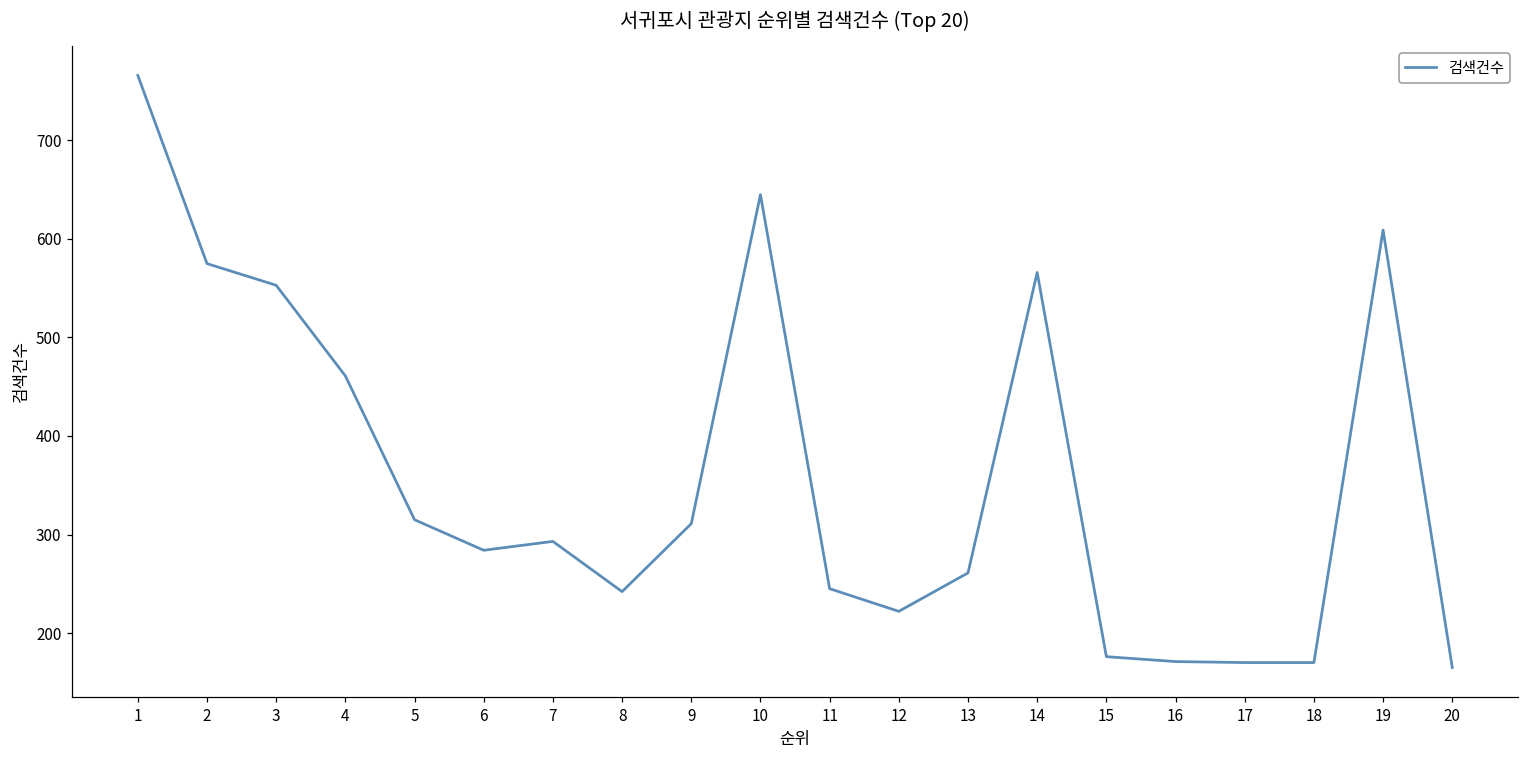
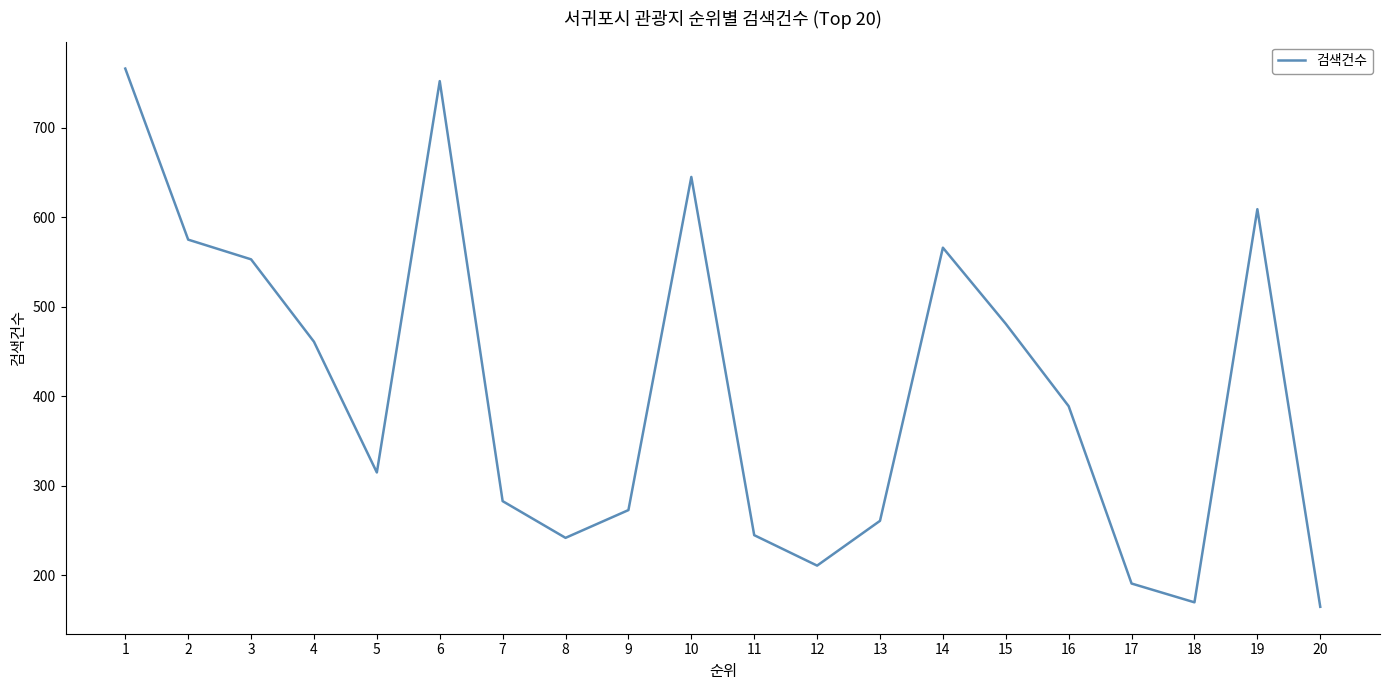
  {
    "1": 770,
    "2": 580,
    "3": 550,
    "4": 460,
    "5": 320,
-   "6": 280,
-   "7": 290,
+   "6": 750,
+   "7": 280,
    "8": 240,
-   "9": 310,
+   "9": 270,
    "10": 650,
    "11": 250,
-   "12": 220,
+   "12": 210,
    "13": 260,
    "14": 570,
-   "15": 180,
-   "16": 170,
-   "17": 170,
+   "15": 480,
+   "16": 390,
+   "17": 190,
    "18": 170,
    "19": 610,
    "20": 170
  }
